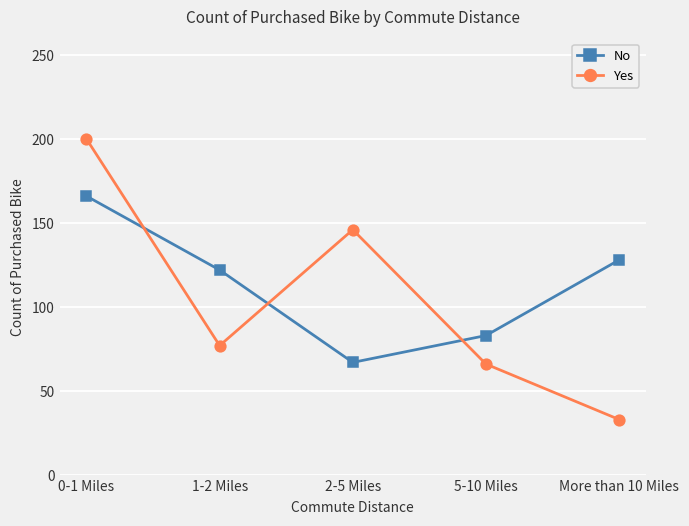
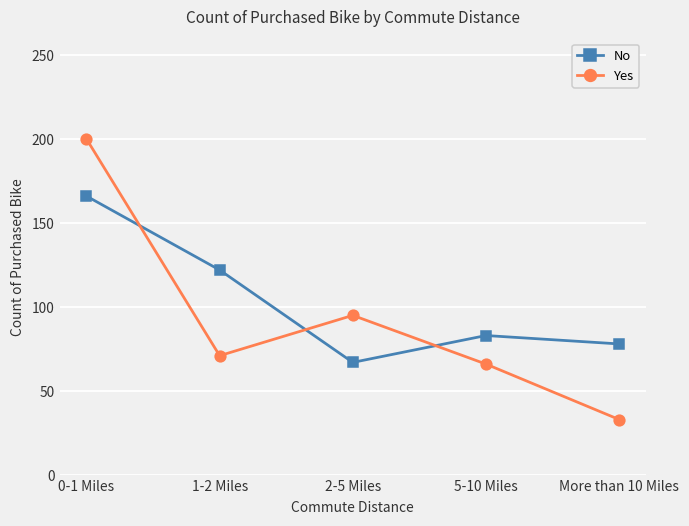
  {
    "No": {
      "0-1 Miles": 166,
      "1-2 Miles": 122,
      "2-5 Miles": 67,
      "5-10 Miles": 83,
-     "More than 10 Miles": 128
+     "More than 10 Miles": 78
    },
    "Yes": {
      "0-1 Miles": 200,
-     "1-2 Miles": 77,
-     "2-5 Miles": 146,
+     "1-2 Miles": 71,
+     "2-5 Miles": 95,
      "5-10 Miles": 66,
      "More than 10 Miles": 33
    }
  }
